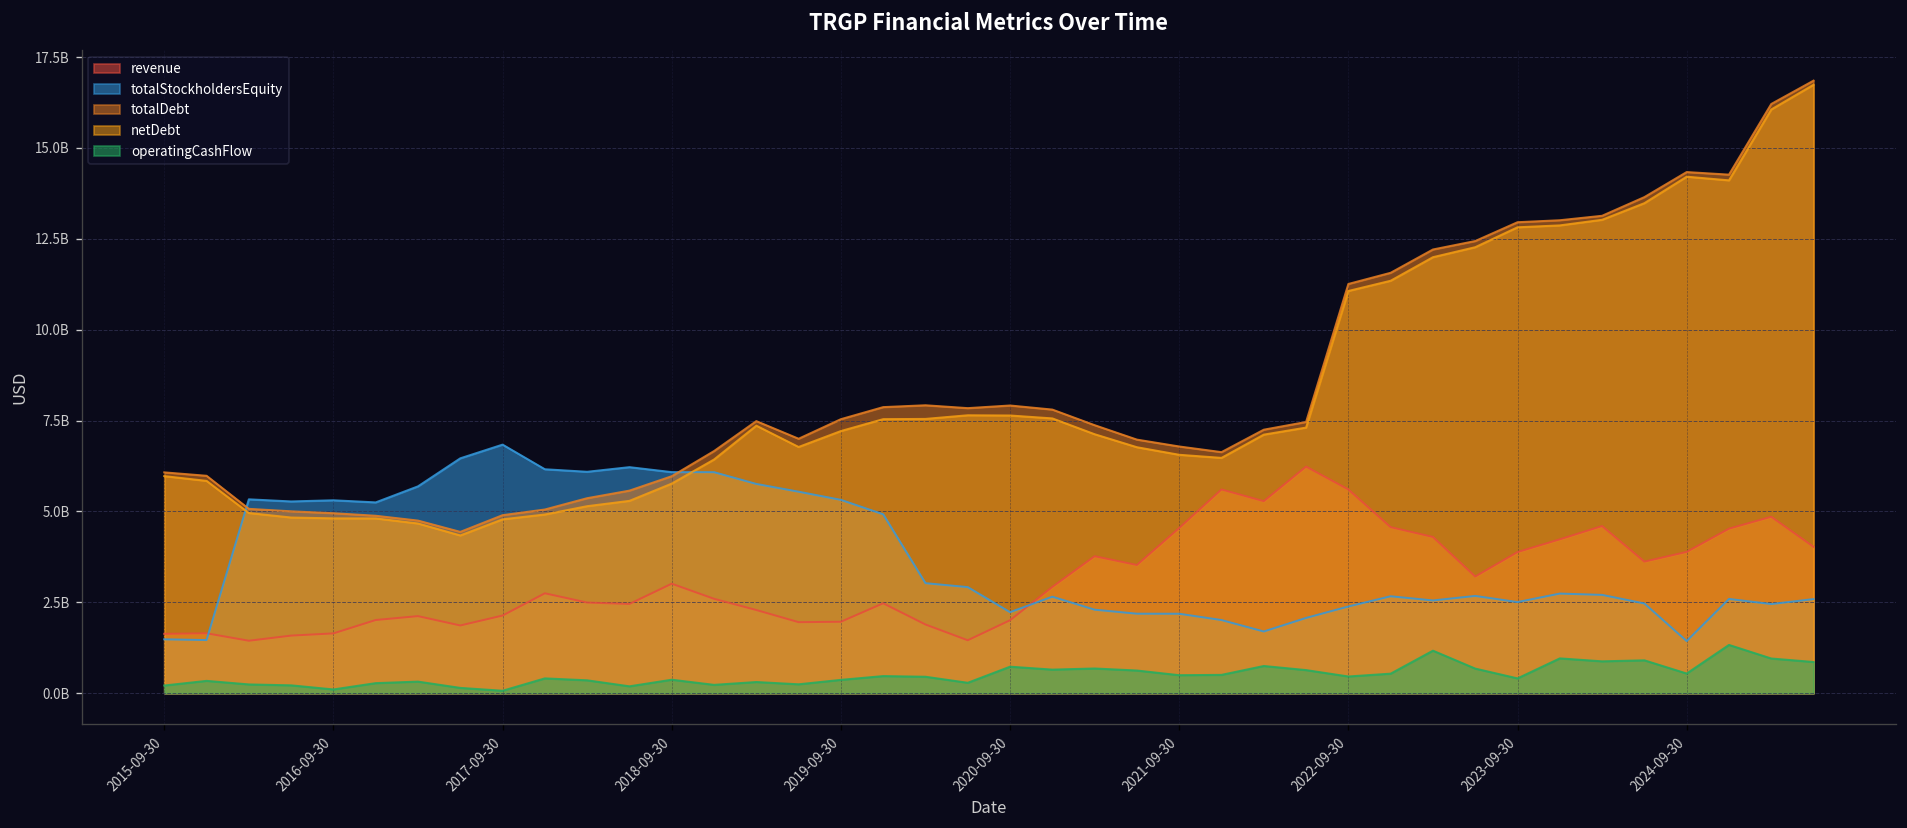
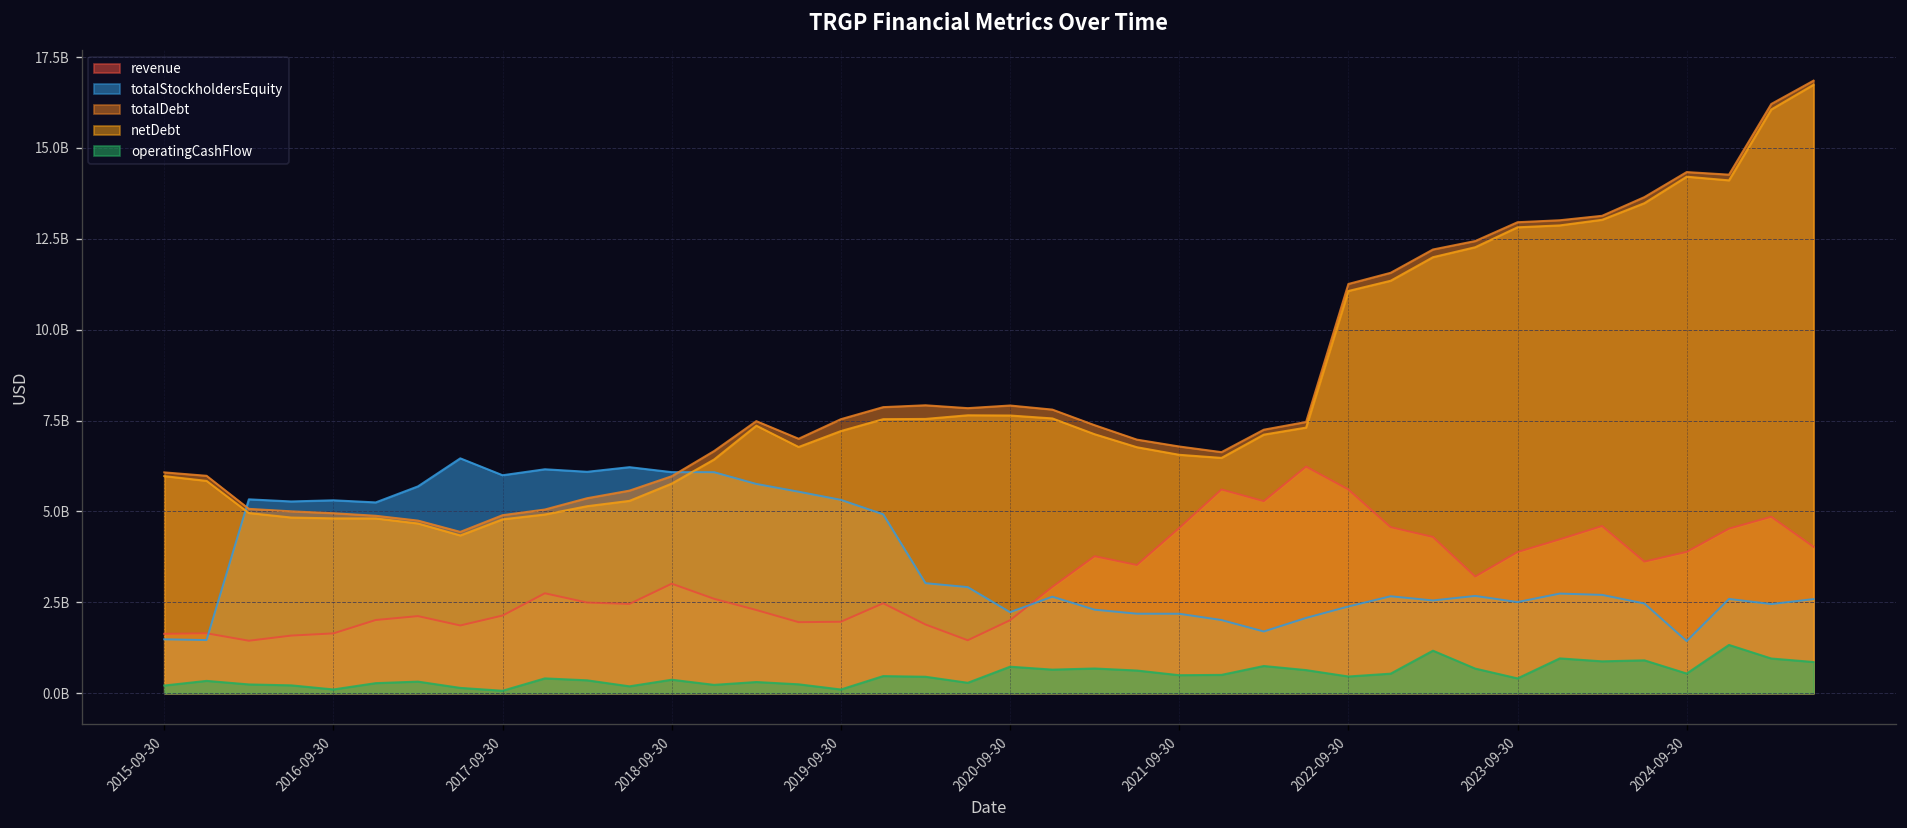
  {
    "totalStockholdersEquity": {
      "2015-09-30": 1500000000,
      "2016-09-30": 5300000000,
-     "2017-09-30": 6800000000,
+     "2017-09-30": 6000000000,
      "2018-09-30": 6100000000,
      "2019-09-30": 5300000000,
      "2020-09-30": 2200000000,
      "2021-09-30": 2200000000,
      "2022-09-30": 2400000000,
      "2023-09-30": 2500000000,
      "2024-09-30": 1400000000
    },
    "operatingCashFlow": {
      "2015-09-30": 200000000,
      "2016-09-30": 100000000,
      "2017-09-30": 100000000,
      "2018-09-30": 400000000,
-     "2019-09-30": 400000000,
+     "2019-09-30": 100000000,
      "2020-09-30": 700000000,
      "2021-09-30": 500000000,
      "2022-09-30": 500000000,
      "2023-09-30": 400000000,
      "2024-09-30": 500000000
    }
  }
